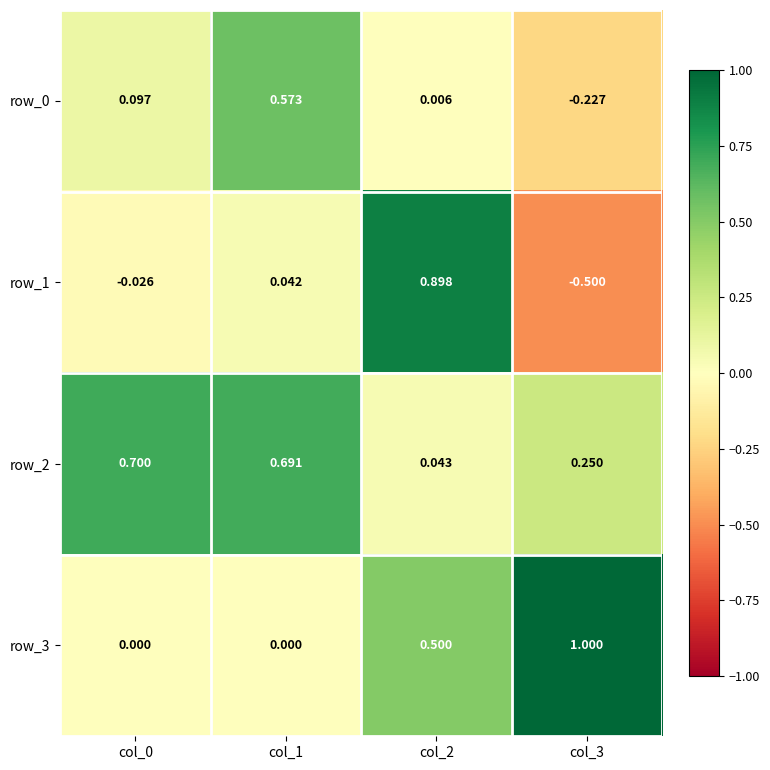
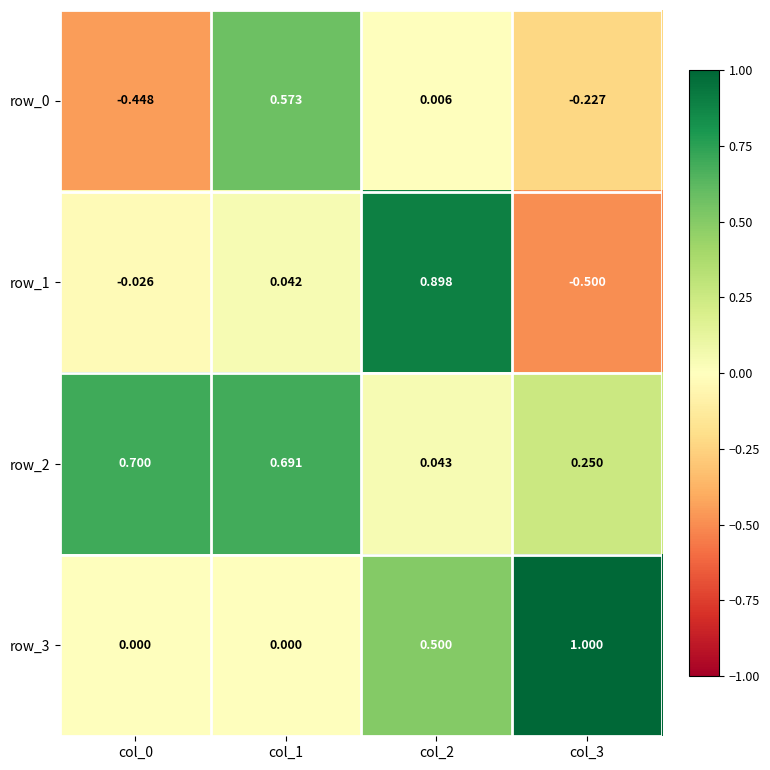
  {
    "row_0": {
-     "col_0": 0.097,
+     "col_0": -0.448,
      "col_1": 0.573,
      "col_2": 0.006,
      "col_3": -0.227
    },
    "row_1": {
      "col_0": -0.026,
      "col_1": 0.042,
      "col_2": 0.898,
      "col_3": -0.500
    },
    "row_2": {
      "col_0": 0.700,
      "col_1": 0.691,
      "col_2": 0.043,
      "col_3": 0.250
    },
    "row_3": {
      "col_0": 0.000,
      "col_1": 0.000,
      "col_2": 0.500,
      "col_3": 1.000
    }
  }
